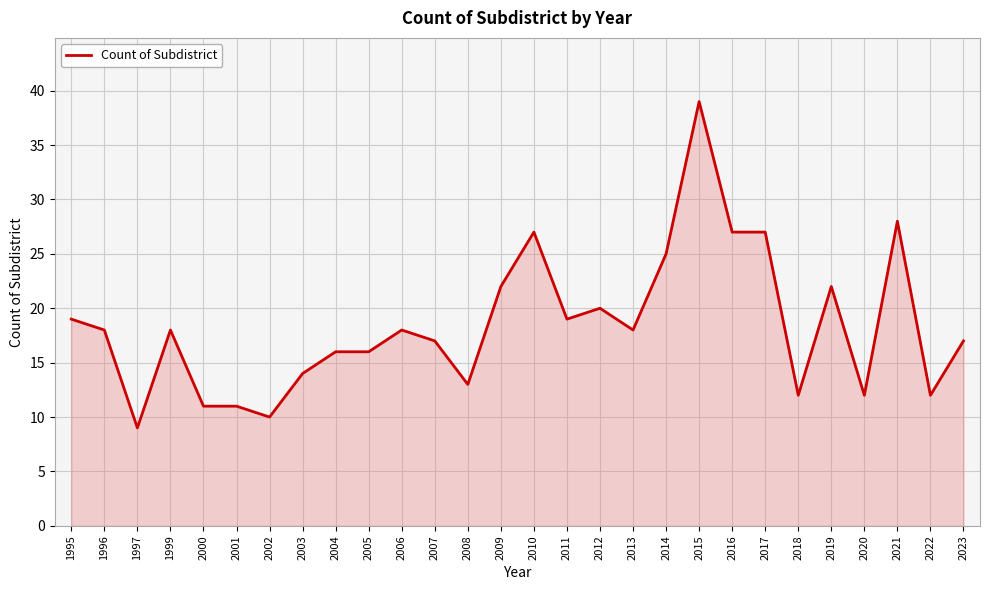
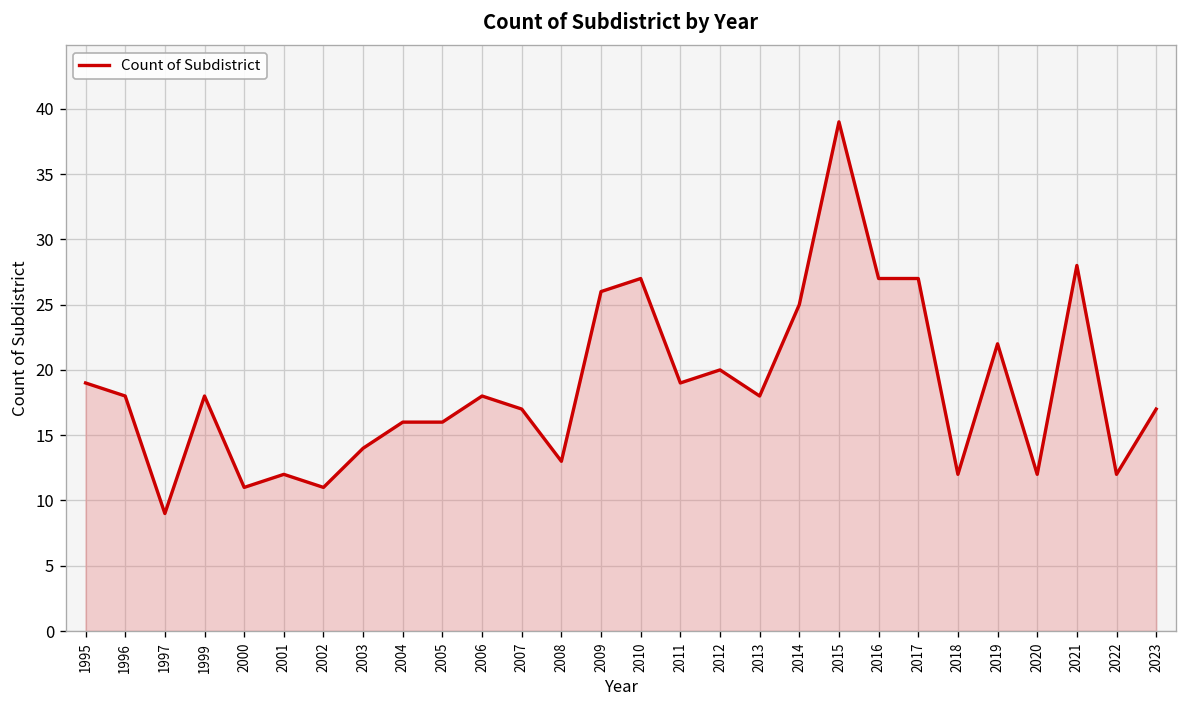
  {
    "1995": 19,
    "1996": 18,
    "1997": 9,
    "1999": 18,
    "2000": 11,
-   "2001": 11,
-   "2002": 10,
+   "2001": 12,
+   "2002": 11,
    "2003": 14,
    "2004": 16,
    "2005": 16,
    "2006": 18,
    "2007": 17,
    "2008": 13,
-   "2009": 22,
+   "2009": 26,
    "2010": 27,
    "2011": 19,
    "2012": 20,
    "2013": 18,
    "2014": 25,
    "2015": 39,
    "2016": 27,
    "2017": 27,
    "2018": 12,
    "2019": 22,
    "2020": 12,
    "2021": 28,
    "2022": 12,
    "2023": 17
  }
